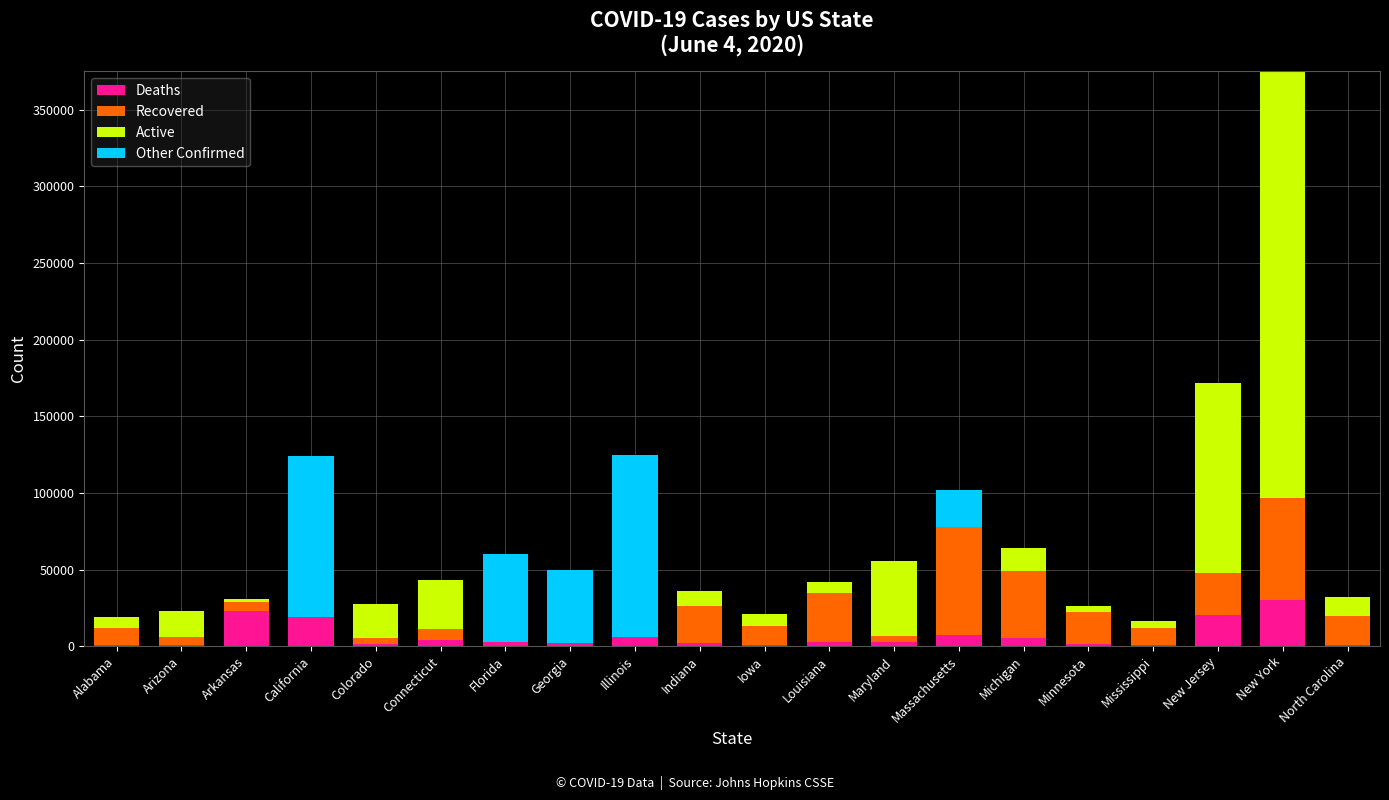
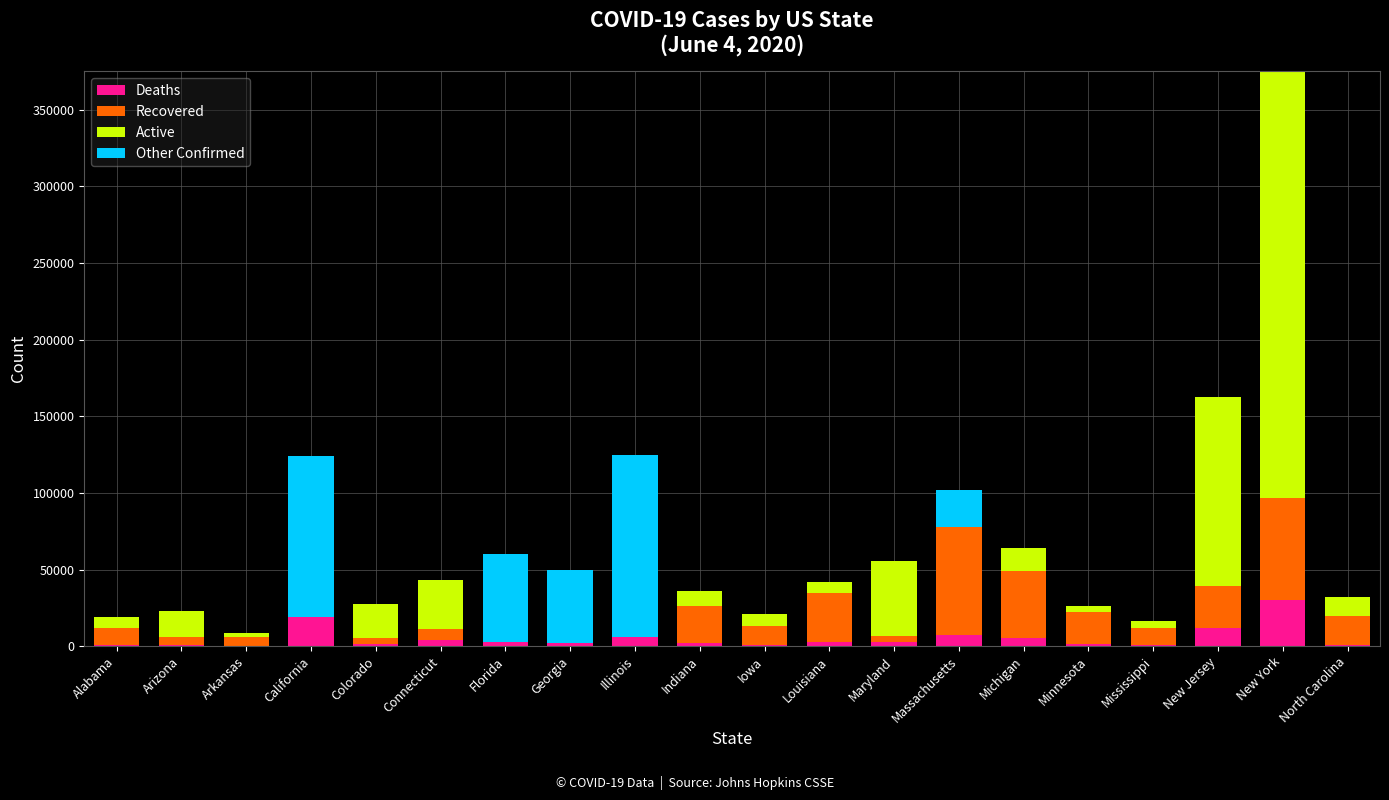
  {
    "Deaths": {
-     "Arkansas": 23000,
+     "Arkansas": 0,
      "California": 19000,
      "Connecticut": 4000,
      "Florida": 3000,
      "Georgia": 2000,
      "Illinois": 6000,
      "Indiana": 2000,
      "Louisiana": 3000,
      "Maryland": 3000,
      "Massachusetts": 7000,
      "Michigan": 6000,
-     "New Jersey": 20000,
+     "New Jersey": 12000,
      "New York": 30000
    },
    "Recovered": {
      "Alabama": 11000,
      "Arizona": 5000,
      "Arkansas": 6000,
      "California": 0,
      "Colorado": 4000,
      "Connecticut": 7000,
      "Florida": 0,
      "Georgia": 0,
      "Illinois": 0,
      "Indiana": 24000,
      "Iowa": 12000,
      "Louisiana": 32000,
      "Maryland": 4000,
      "Massachusetts": 70000,
      "Michigan": 44000,
      "Minnesota": 21000,
      "Mississippi": 11000,
      "New Jersey": 27000,
      "New York": 67000,
      "North Carolina": 19000
    },
    "Active": {
      "Alabama": 7000,
      "Arizona": 17000,
      "Arkansas": 3000,
      "California": 0,
      "Colorado": 22000,
      "Connecticut": 32000,
      "Florida": 0,
      "Georgia": 0,
      "Illinois": 0,
      "Indiana": 10000,
      "Iowa": 8000,
      "Louisiana": 7000,
      "Maryland": 49000,
      "Massachusetts": 0,
      "Michigan": 15000,
      "Minnesota": 4000,
      "Mississippi": 5000,
      "New Jersey": 124000,
      "New York": 278000,
      "North Carolina": 12000
    }
  }
